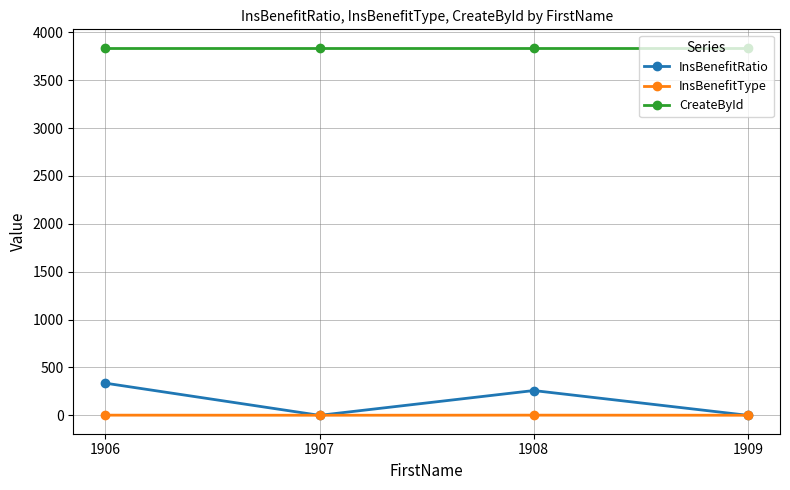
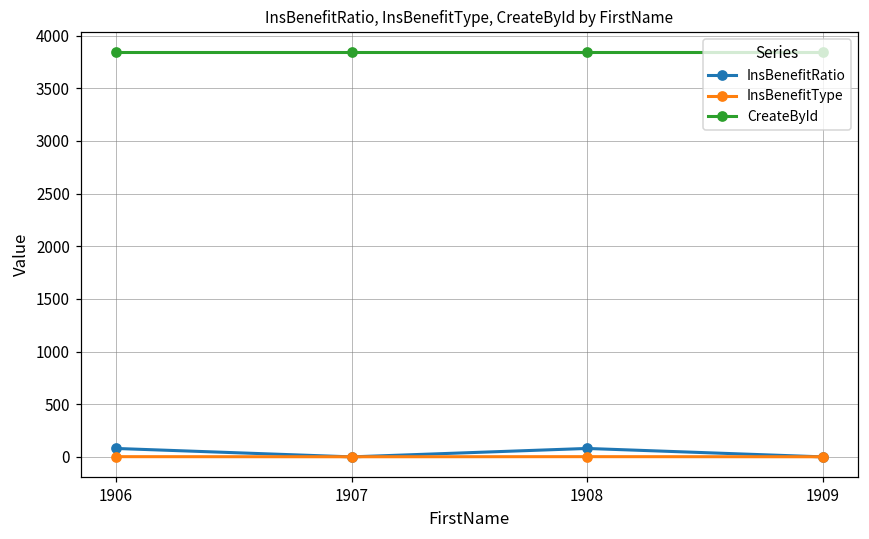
  {
    "InsBenefitRatio": {
-     "1906": 300,
-     "1908": 300
+     "1906": 100,
+     "1908": 100
    },
    "InsBenefitType": {
      "1906": 0,
      "1908": 0
    },
    "CreateById": {
      "1906": 3800,
      "1907": 3800,
      "1908": 3800
    }
  }
